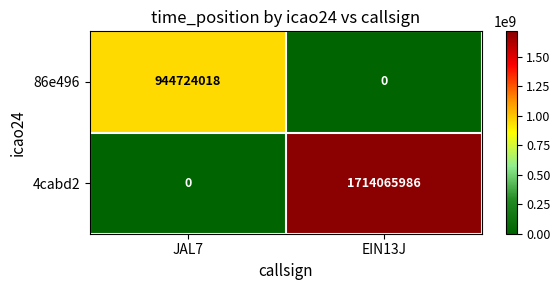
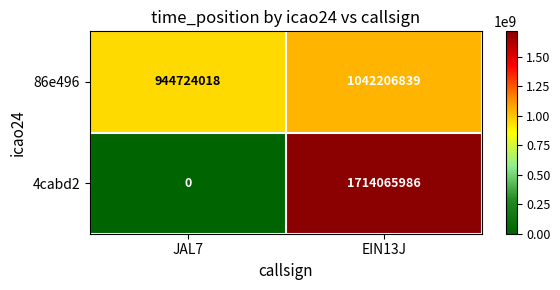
  {
    "86e496": {
      "JAL7": 944724018,
-     "EIN13J": 0
+     "EIN13J": 1042206839
    },
    "4cabd2": {
      "JAL7": 0,
      "EIN13J": 1714065986
    }
  }
